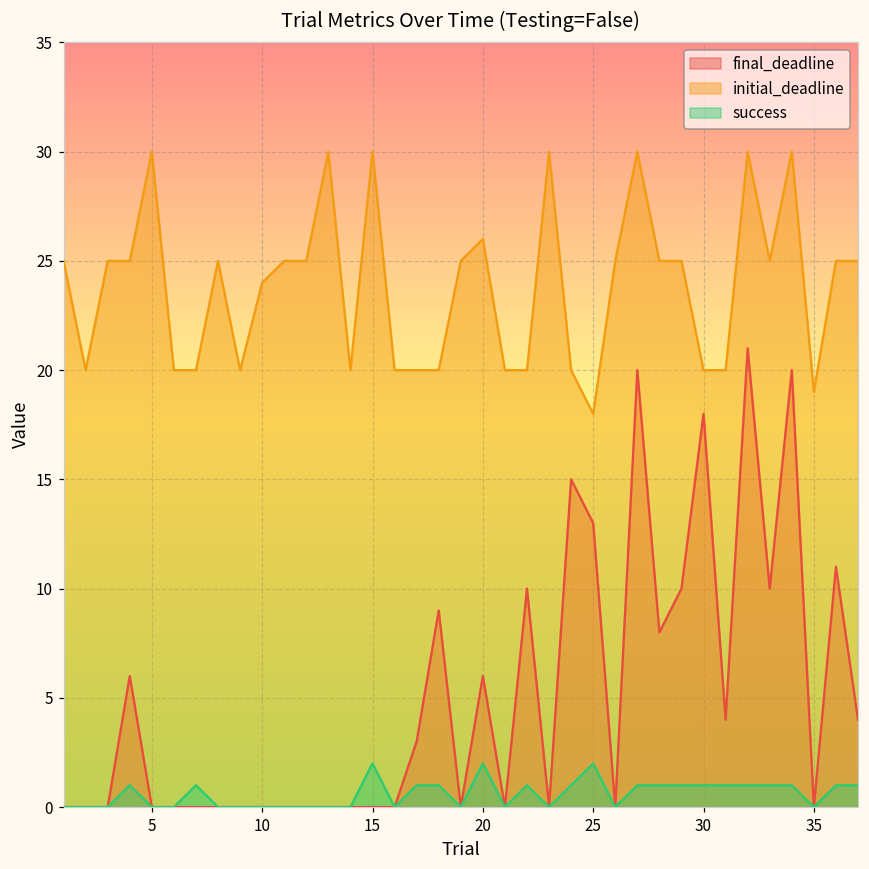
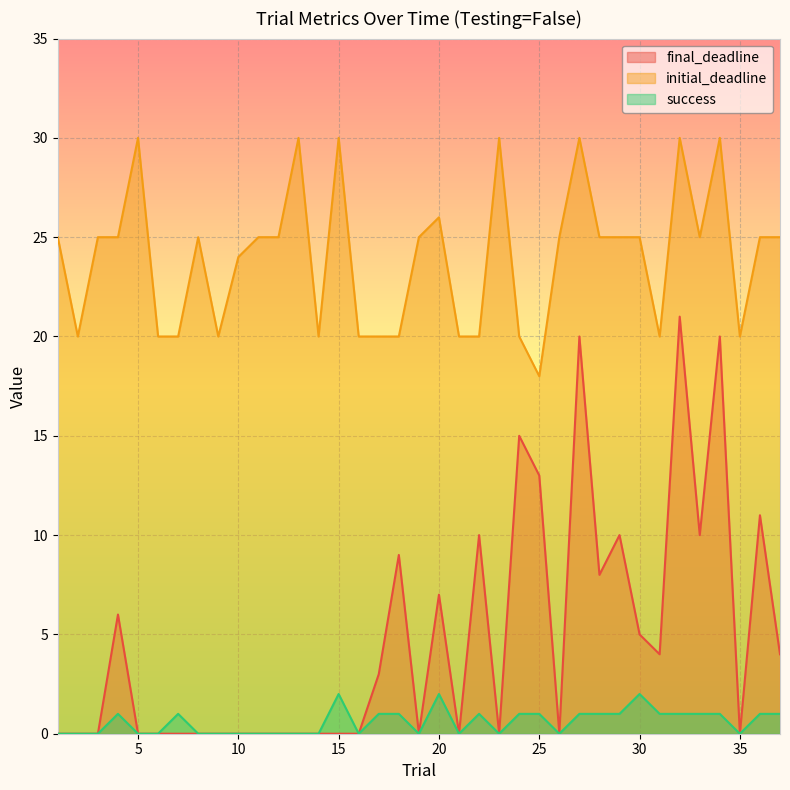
  {
    "final_deadline": {
      "15": 0,
-     "20": 6,
+     "20": 7,
      "25": 13,
-     "30": 18
+     "30": 5
    },
    "initial_deadline": {
      "5": 30,
      "10": 24,
      "15": 30,
      "20": 26,
      "25": 18,
-     "30": 20,
-     "35": 19
+     "30": 25,
+     "35": 20
    },
    "success": {
      "15": 2,
      "20": 2,
-     "25": 2,
-     "30": 1
+     "25": 1,
+     "30": 2
    }
  }
